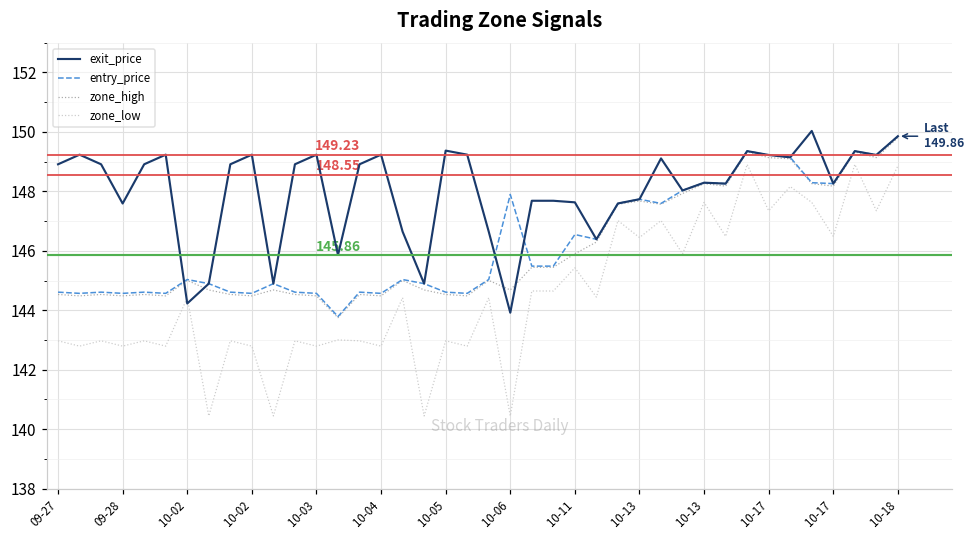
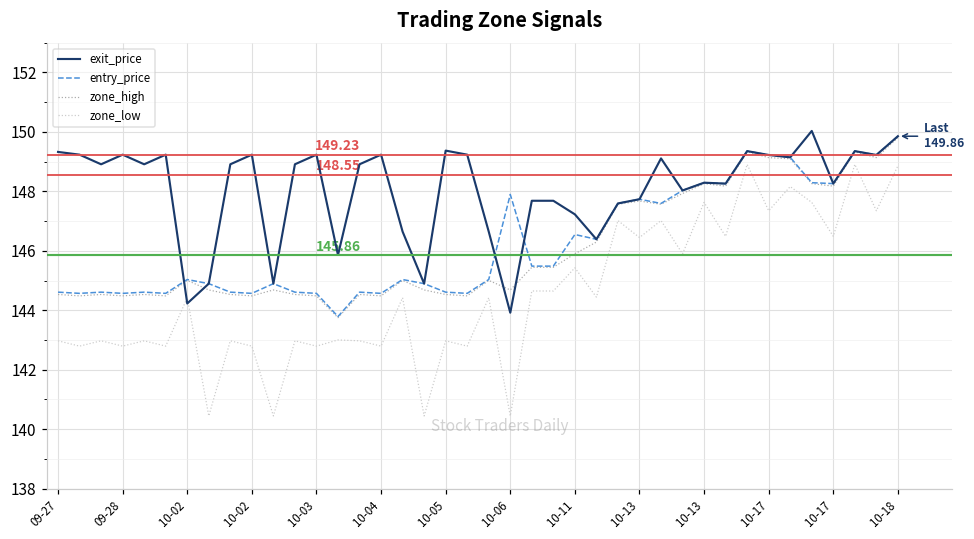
  {
    "exit_price": {
-     "09-27": 148.9,
-     "09-28": 147.6,
+     "09-27": 149.3,
+     "09-28": 149.2,
      "10-05": 149.4,
      "10-06": 143.9,
-     "10-11": 147.6
+     "10-11": 147.2
    },
    "entry_price": {
      "10-06": 147.9,
      "10-11": 146.5
    }
  }
